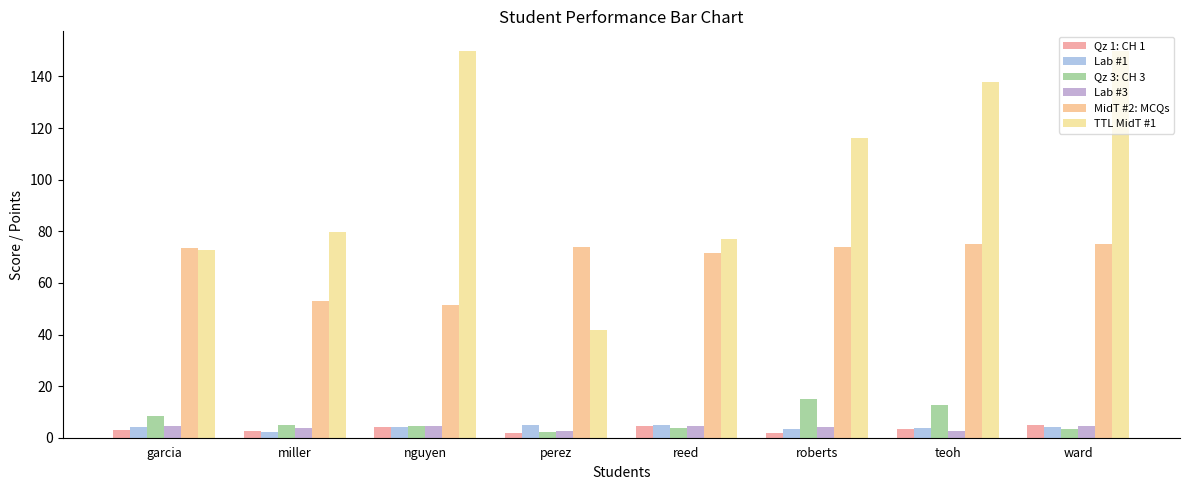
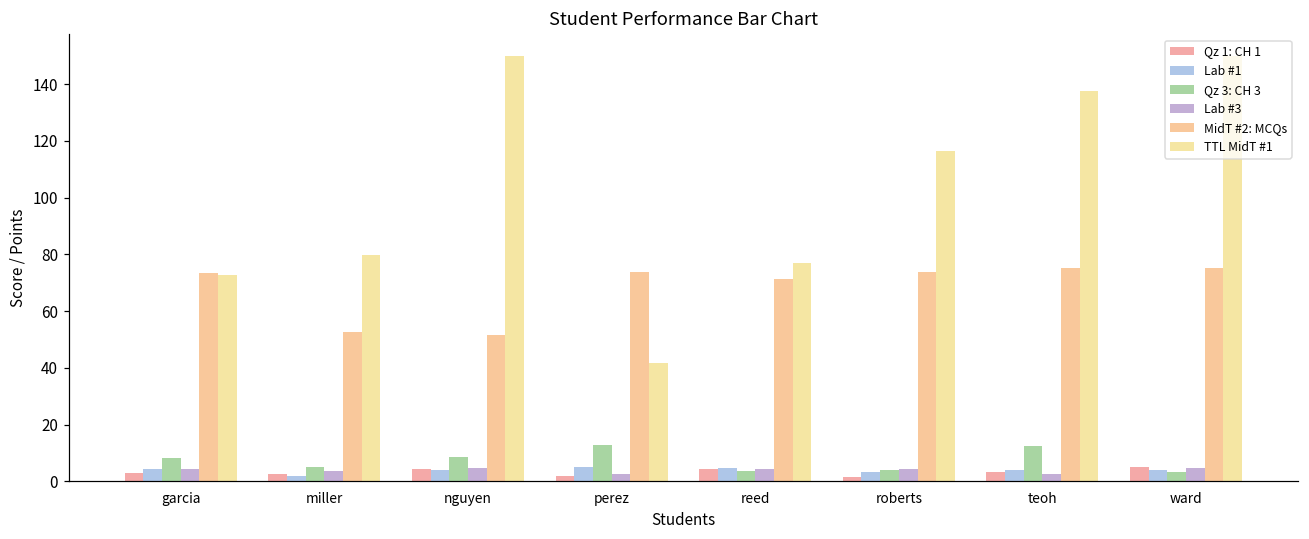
  {
    "Qz 3: CH 3": {
      "garcia": 8,
      "miller": 5,
-     "nguyen": 4,
-     "perez": 2,
+     "nguyen": 9,
+     "perez": 13,
      "reed": 4,
-     "roberts": 15,
+     "roberts": 4,
      "teoh": 13,
      "ward": 3
    }
  }
